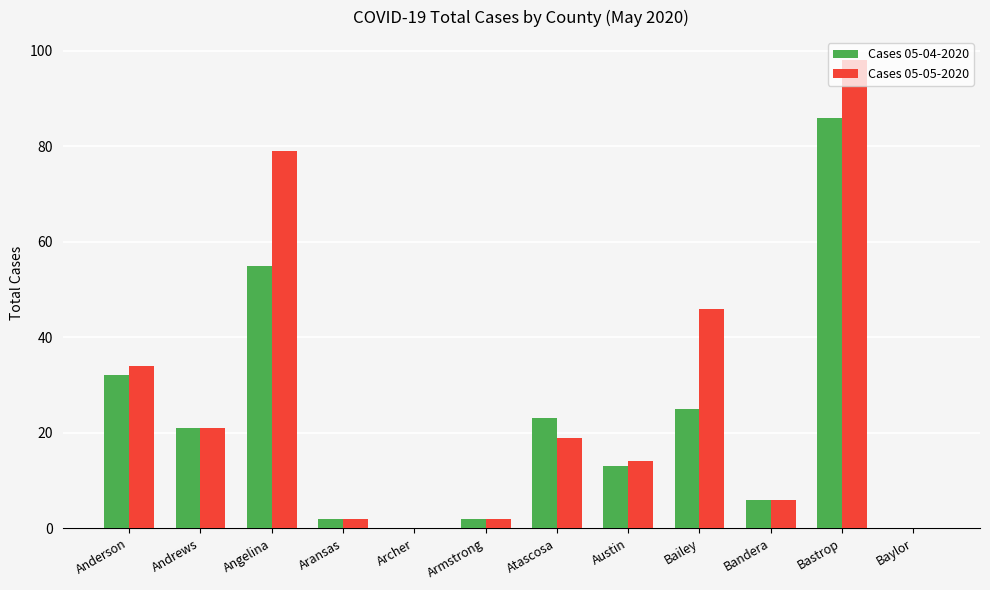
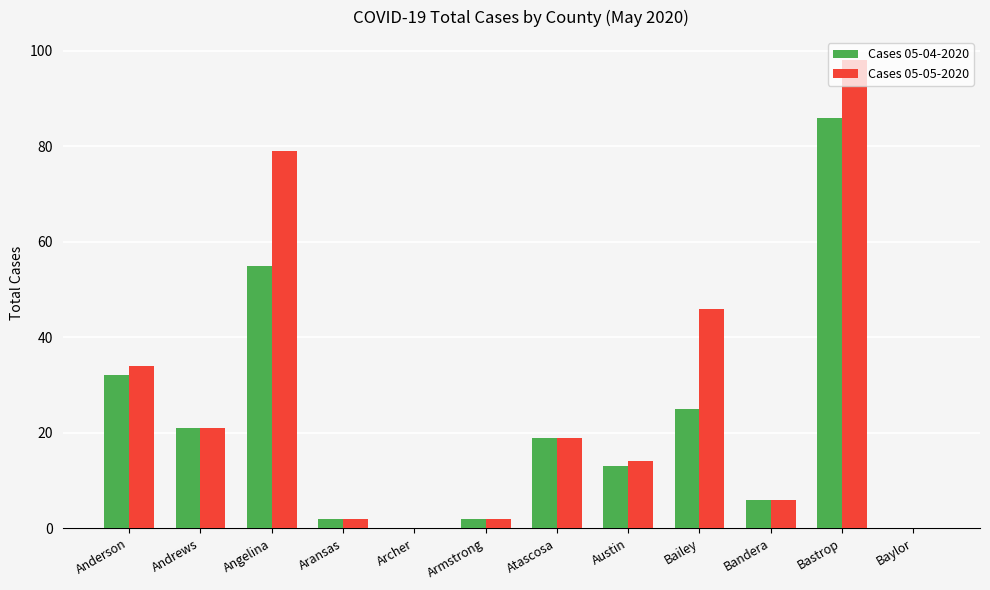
  {
    "Cases 05-04-2020": {
      "Anderson": 32,
      "Andrews": 21,
      "Angelina": 55,
      "Aransas": 2,
      "Archer": 0,
      "Armstrong": 2,
-     "Atascosa": 23,
+     "Atascosa": 19,
      "Austin": 13,
      "Bailey": 25,
      "Bandera": 6,
      "Bastrop": 86,
      "Baylor": 0
    },
    "Cases 05-05-2020": {
      "Anderson": 34,
      "Andrews": 21,
      "Angelina": 79,
      "Aransas": 2,
      "Archer": 0,
      "Armstrong": 2,
      "Atascosa": 19,
      "Austin": 14,
      "Bailey": 46,
      "Bandera": 6,
      "Baylor": 0
    }
  }
